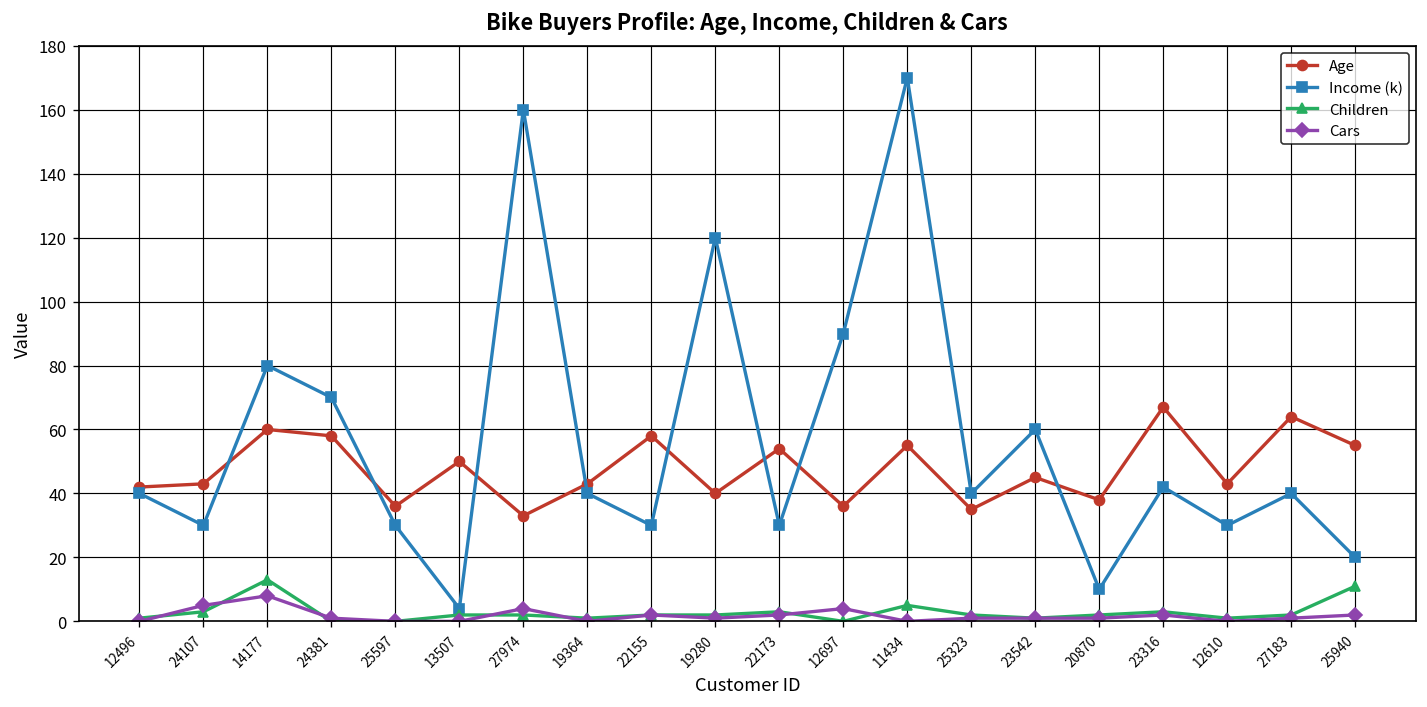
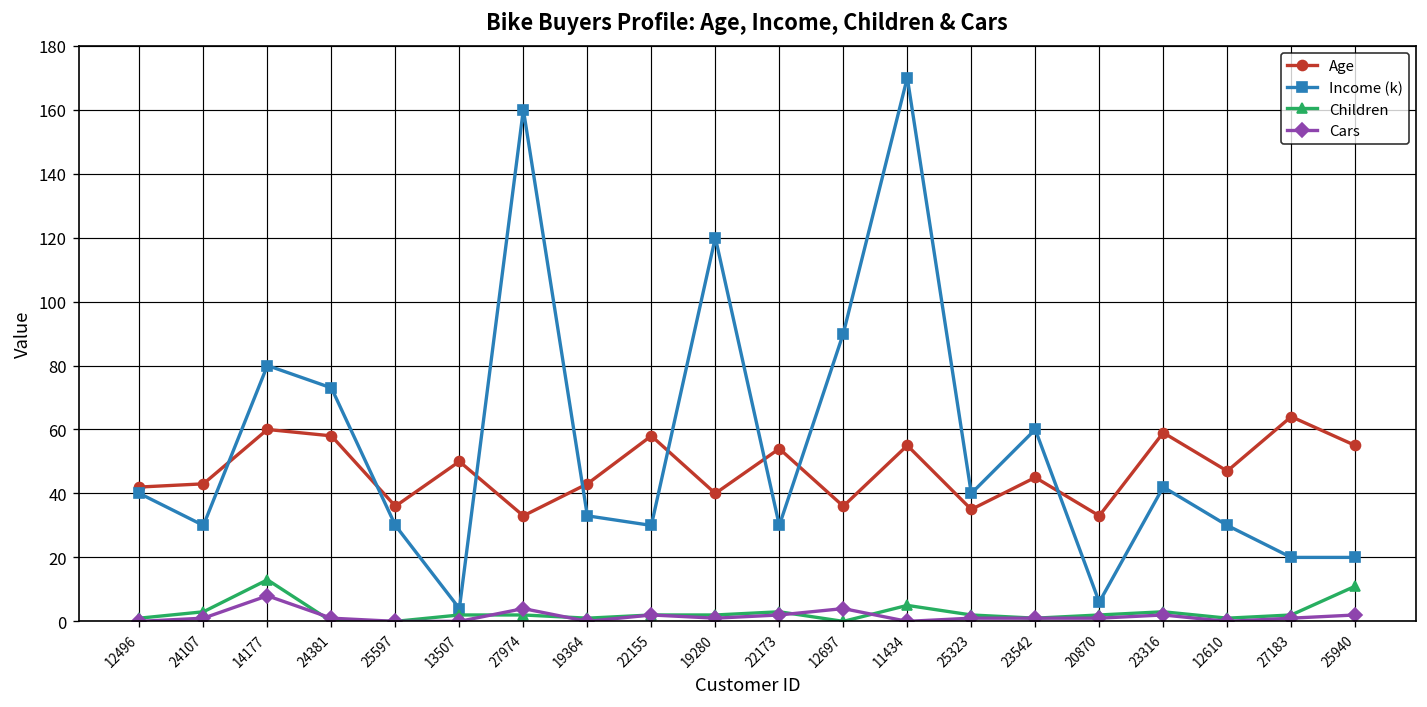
  {
    "Age": {
      "12496": 42,
      "24107": 43,
      "14177": 60,
      "24381": 58,
      "25597": 36,
      "13507": 50,
      "27974": 33,
      "19364": 43,
      "22155": 58,
      "19280": 40,
      "22173": 54,
      "12697": 36,
      "11434": 55,
      "25323": 35,
      "23542": 45,
-     "20870": 38,
-     "23316": 67,
-     "12610": 43,
+     "20870": 33,
+     "23316": 59,
+     "12610": 47,
      "27183": 64,
      "25940": 55
    },
    "Income (k)": {
      "12496": 40,
      "24107": 30,
      "14177": 80,
-     "24381": 70,
+     "24381": 73,
      "25597": 30,
      "13507": 4,
      "27974": 160,
-     "19364": 40,
+     "19364": 33,
      "22155": 30,
      "19280": 120,
      "22173": 30,
      "12697": 90,
      "11434": 170,
      "25323": 40,
      "23542": 60,
-     "20870": 10,
+     "20870": 6,
      "23316": 42,
      "12610": 30,
-     "27183": 40,
+     "27183": 20,
      "25940": 20
    },
    "Children": {
      "12496": 1,
      "24107": 3,
      "14177": 13,
      "24381": 0,
      "13507": 2,
      "27974": 2,
      "19364": 1,
      "19280": 2,
      "22173": 3,
      "12697": 0,
      "11434": 5,
      "25323": 2,
      "20870": 2,
      "23316": 3,
      "12610": 1,
      "27183": 2,
      "25940": 11
    },
    "Cars": {
      "12496": 0,
-     "24107": 5,
+     "24107": 1,
      "14177": 8,
      "24381": 1,
      "13507": 0,
      "27974": 4,
      "19364": 0,
      "19280": 1,
      "22173": 2,
      "12697": 4,
      "11434": 0,
      "25323": 1,
      "20870": 1,
      "23316": 2,
      "12610": 0,
      "27183": 1,
      "25940": 2
    }
  }
